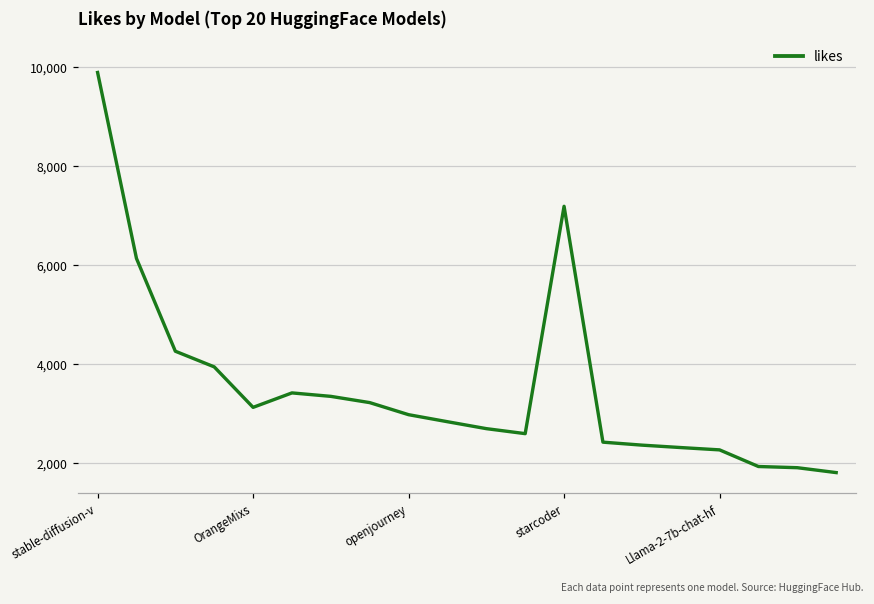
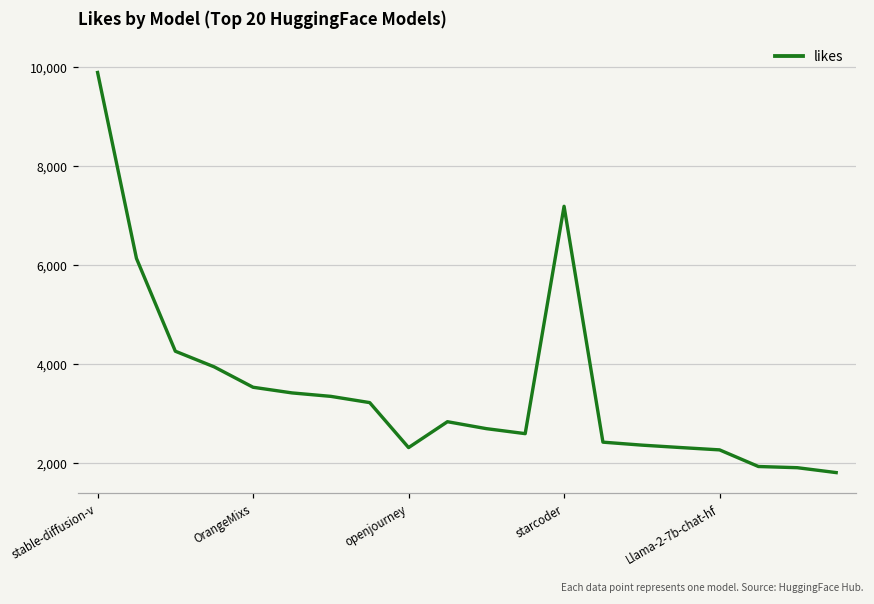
  {
    "stable-diffusion-v": "9,900",
-   "OrangeMixs": "3,100",
-   "openjourney": "3,000",
+   "OrangeMixs": "3,500",
+   "openjourney": "2,300",
    "starcoder": "7,200",
    "Llama-2-7b-chat-hf": "2,300"
  }
